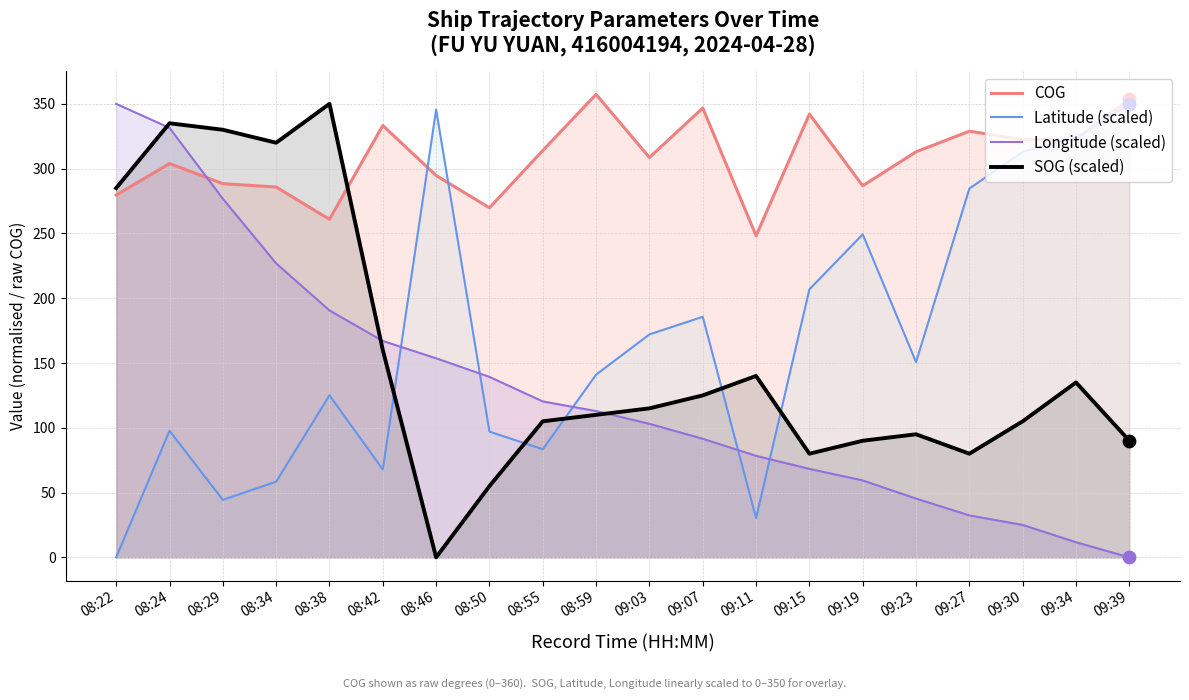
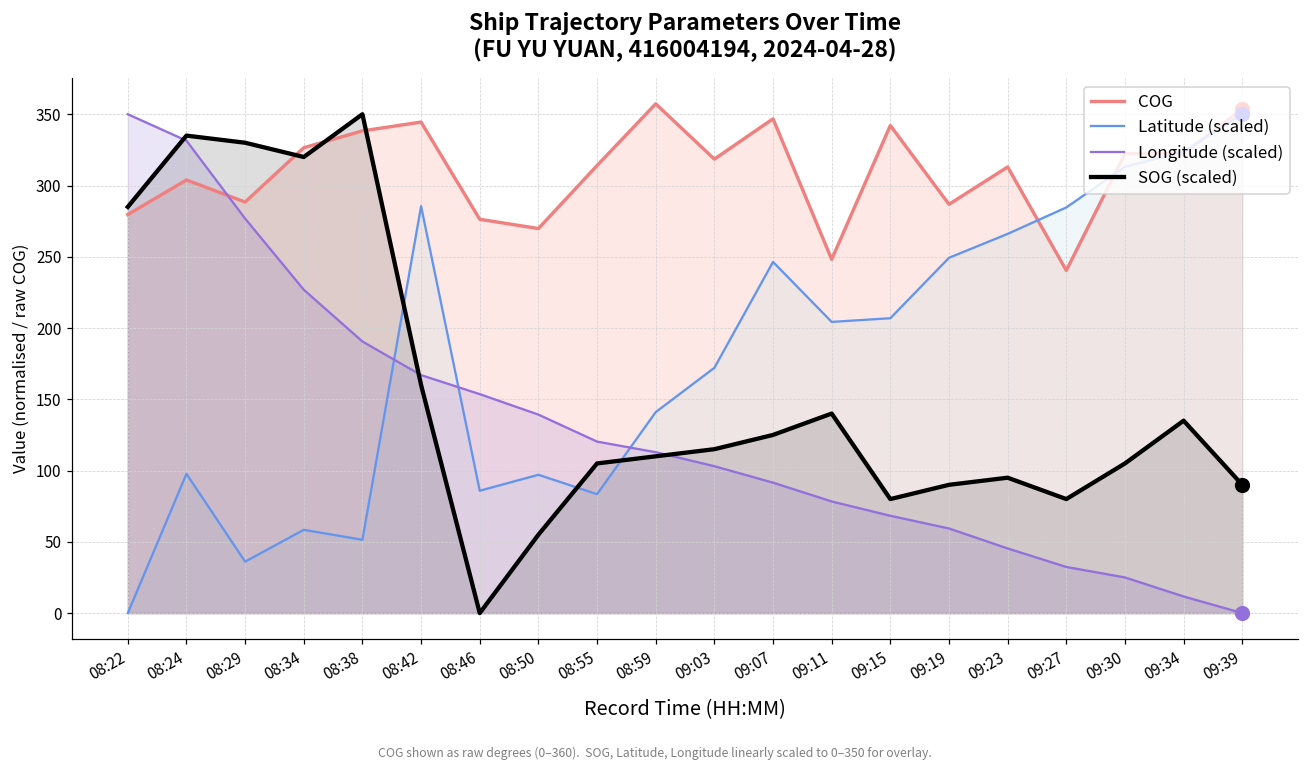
  {
    "COG": {
      "08:22": 280,
      "08:24": 304,
      "08:29": 288,
-     "08:34": 286,
-     "08:38": 261,
-     "08:42": 333,
-     "08:46": 295,
+     "08:34": 327,
+     "08:38": 338,
+     "08:42": 345,
+     "08:46": 276,
      "08:50": 270,
      "08:55": 314,
      "08:59": 357,
-     "09:03": 309,
+     "09:03": 319,
      "09:07": 347,
      "09:11": 248,
      "09:15": 342,
      "09:19": 287,
      "09:23": 313,
-     "09:27": 329
+     "09:27": 240
    },
    "Latitude (scaled)": {
      "08:22": 0,
      "08:24": 98,
-     "08:29": 44,
+     "08:29": 36,
      "08:34": 58,
-     "08:38": 125,
-     "08:42": 68,
-     "08:46": 346,
+     "08:38": 51,
+     "08:42": 286,
+     "08:46": 86,
      "08:50": 97,
      "08:55": 83,
      "08:59": 141,
      "09:03": 172,
-     "09:07": 186,
-     "09:11": 30,
+     "09:07": 246,
+     "09:11": 204,
      "09:15": 207,
      "09:19": 249,
-     "09:23": 151,
+     "09:23": 266,
      "09:27": 285
    }
  }
